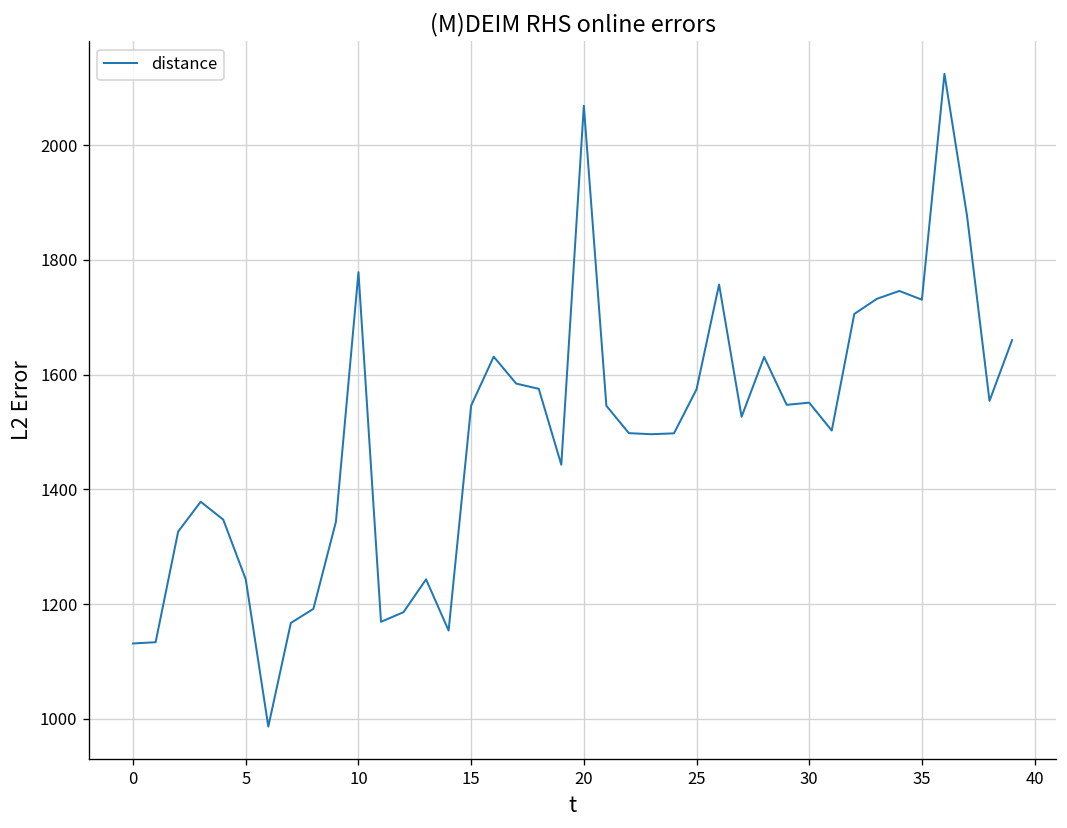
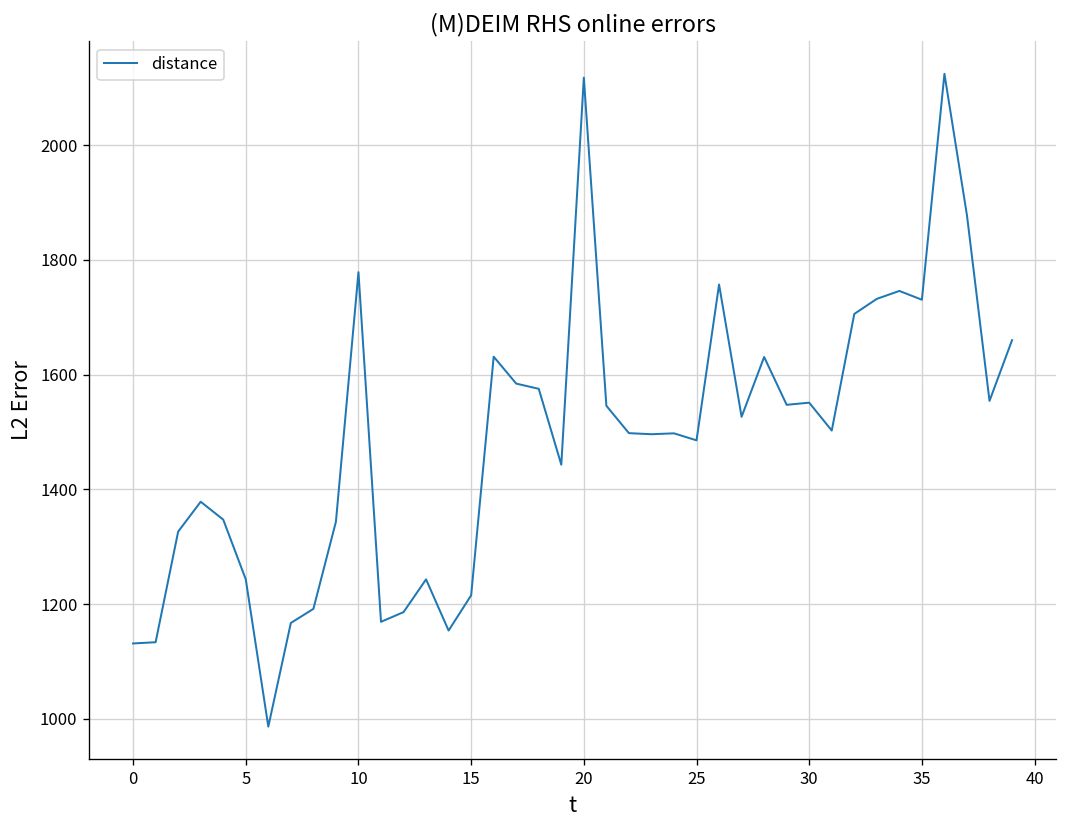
  {
    "0": 1130,
    "5": 1240,
    "10": 1780,
-   "15": 1550,
-   "20": 2070,
-   "25": 1570,
+   "15": 1220,
+   "20": 2120,
+   "25": 1490,
    "30": 1550,
    "35": 1730
  }
